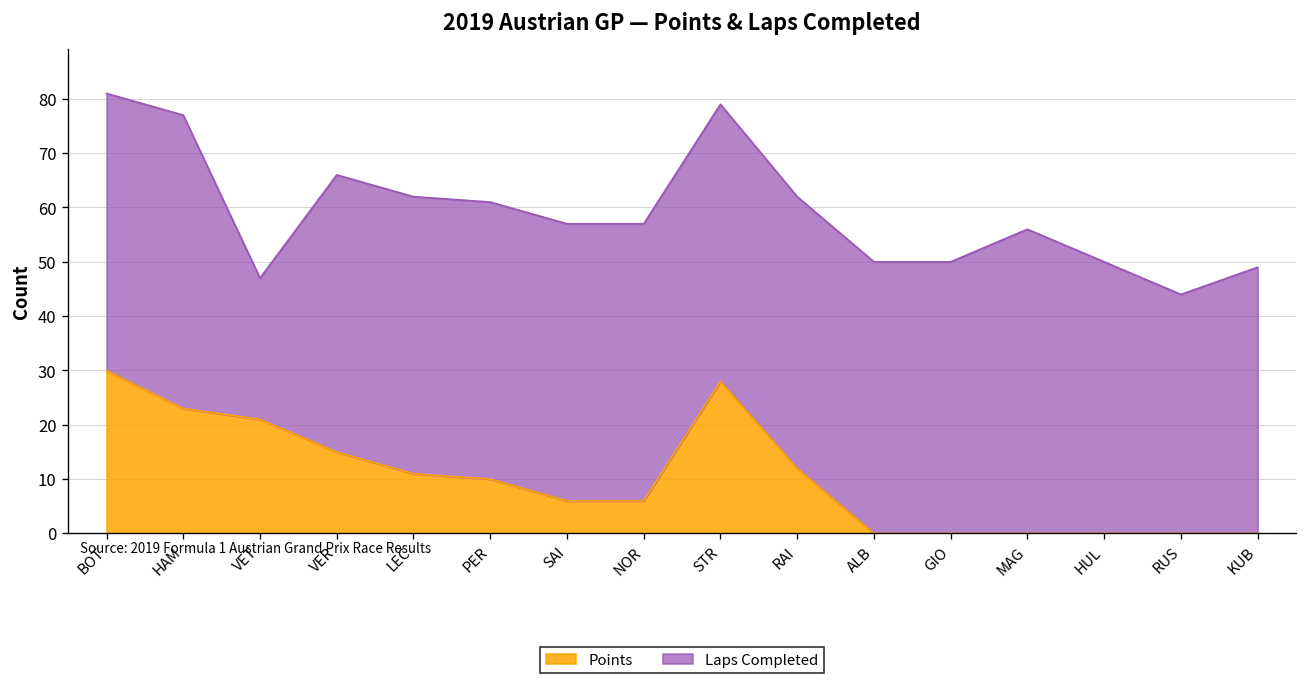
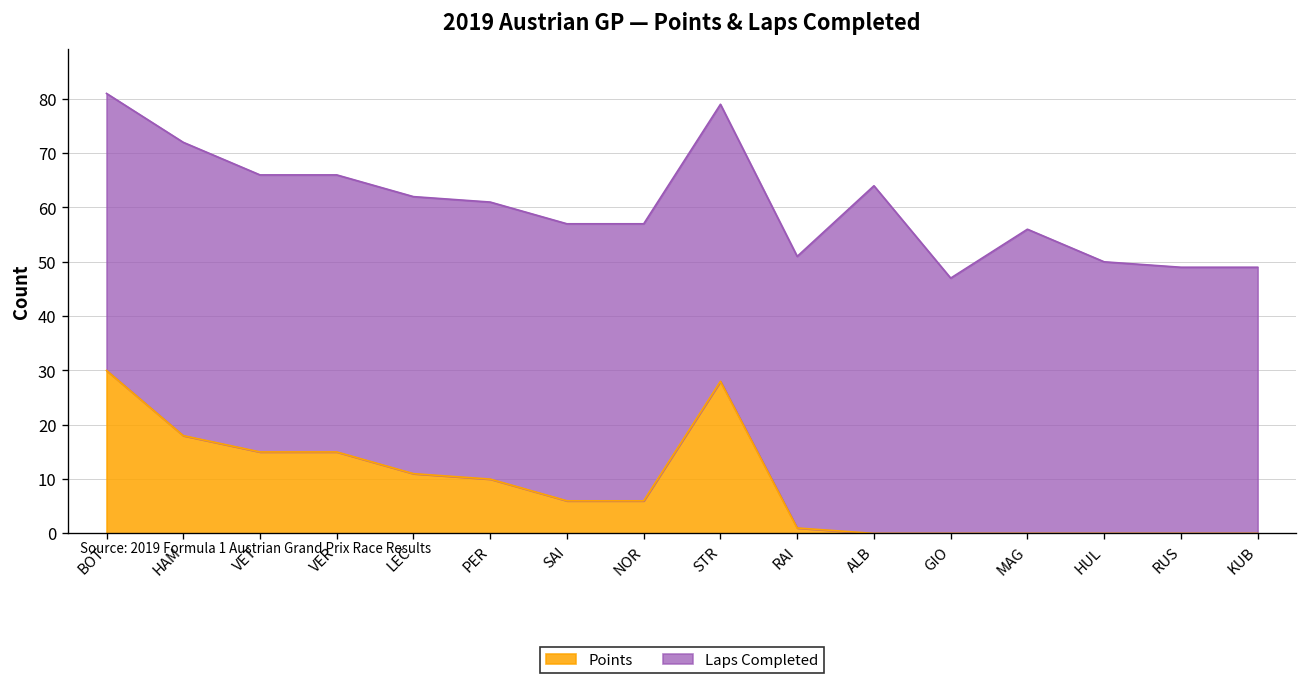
  {
    "Points": {
      "BOT": 30,
-     "HAM": 23,
-     "VET": 21,
+     "HAM": 18,
+     "VET": 15,
      "VER": 15,
      "LEC": 11,
      "PER": 10,
      "SAI": 6,
      "NOR": 6,
      "STR": 28,
-     "RAI": 12,
+     "RAI": 1,
      "ALB": 0,
      "GIO": 0,
      "MAG": 0,
      "HUL": 0,
      "RUS": 0,
      "KUB": 0
    },
    "Laps Completed": {
      "BOT": 51,
      "HAM": 54,
-     "VET": 26,
+     "VET": 51,
      "VER": 51,
      "LEC": 51,
      "PER": 51,
      "SAI": 51,
      "NOR": 51,
      "STR": 51,
      "RAI": 50,
-     "ALB": 50,
-     "GIO": 50,
+     "ALB": 64,
+     "GIO": 47,
      "MAG": 56,
      "HUL": 50,
-     "RUS": 44,
+     "RUS": 49,
      "KUB": 49
    }
  }
